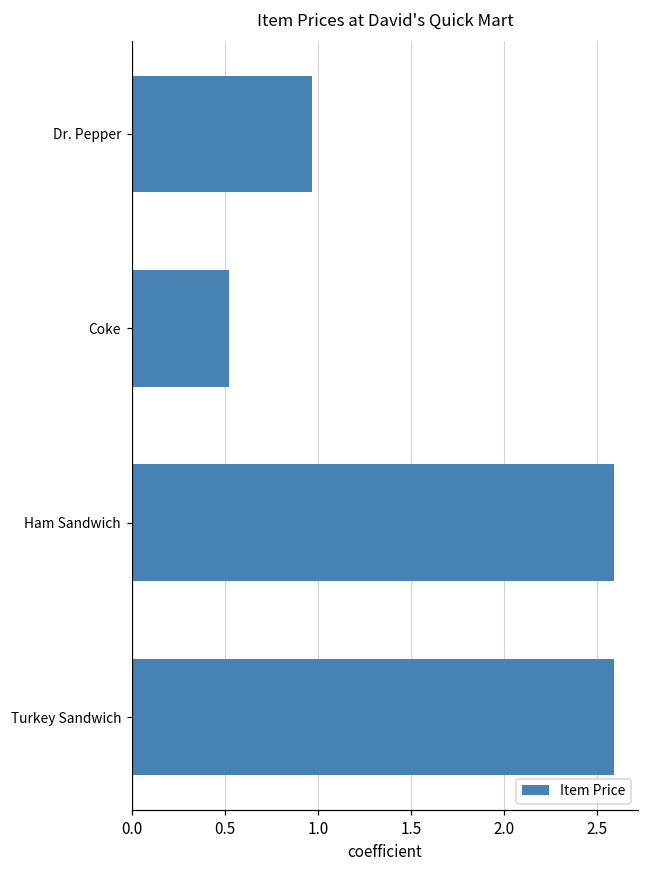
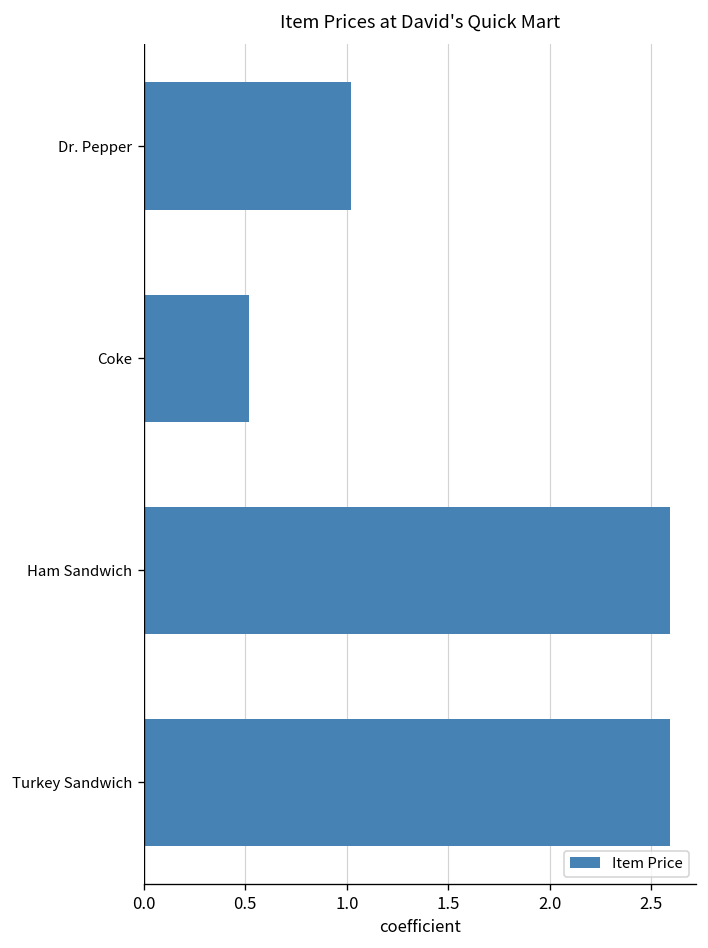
  {
-   "Dr. Pepper": 0.97,
+   "Dr. Pepper": 1.02,
    "Coke": 0.52,
    "Ham Sandwich": 2.59,
    "Turkey Sandwich": 2.59
  }
